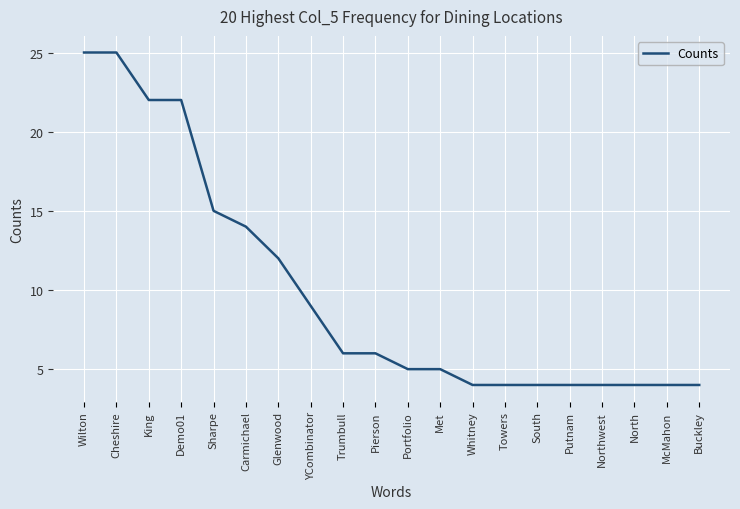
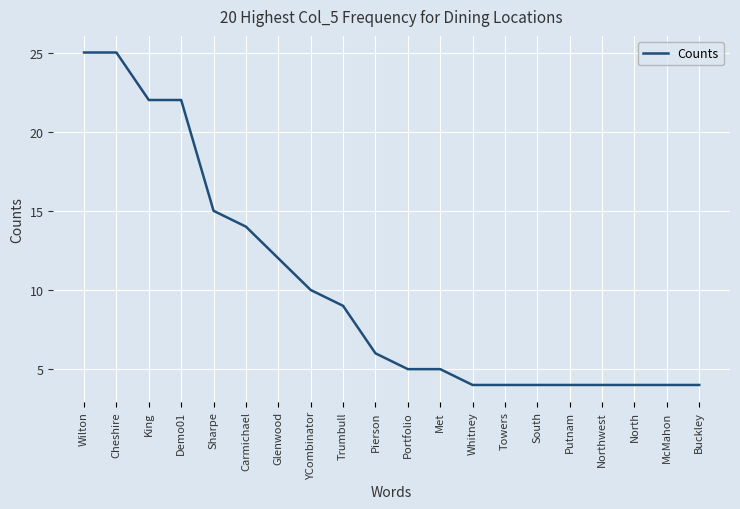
  {
    "Wilton": 25,
    "Cheshire": 25,
    "King": 22,
    "Demo01": 22,
    "Sharpe": 15,
    "Carmichael": 14,
    "Glenwood": 12,
-   "YCombinator": 9,
-   "Trumbull": 6,
+   "YCombinator": 10,
+   "Trumbull": 9,
    "Pierson": 6,
    "Portfolio": 5,
    "Met": 5,
    "Whitney": 4,
    "Towers": 4,
    "South": 4,
    "Putnam": 4,
    "Northwest": 4,
    "North": 4,
    "McMahon": 4,
    "Buckley": 4
  }
